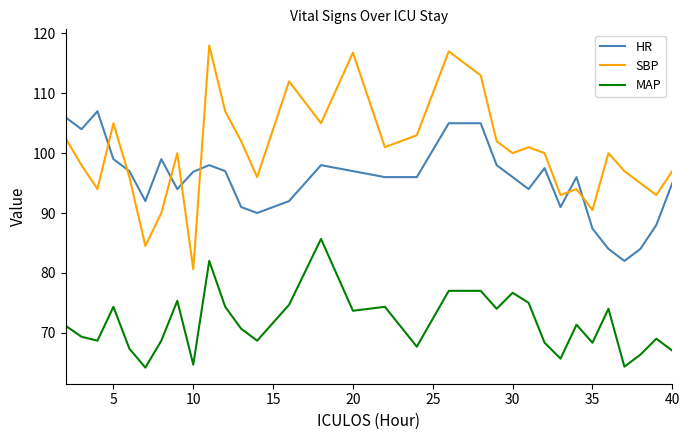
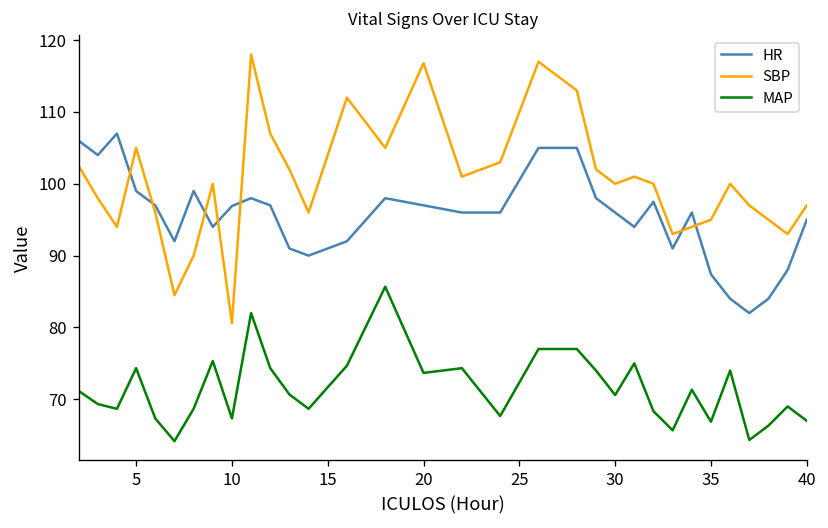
  {
    "HR": {
      "5": 99,
      "10": 97,
      "20": 97,
      "30": 96,
      "35": 87,
      "40": 95
    },
    "SBP": {
      "5": 105,
      "10": 81,
      "20": 117,
      "30": 100,
-     "35": 91,
+     "35": 95,
      "40": 97
    },
    "MAP": {
      "5": 74,
-     "10": 65,
+     "10": 67,
      "20": 74,
-     "30": 77,
-     "35": 68,
+     "30": 71,
+     "35": 67,
      "40": 67
    }
  }
